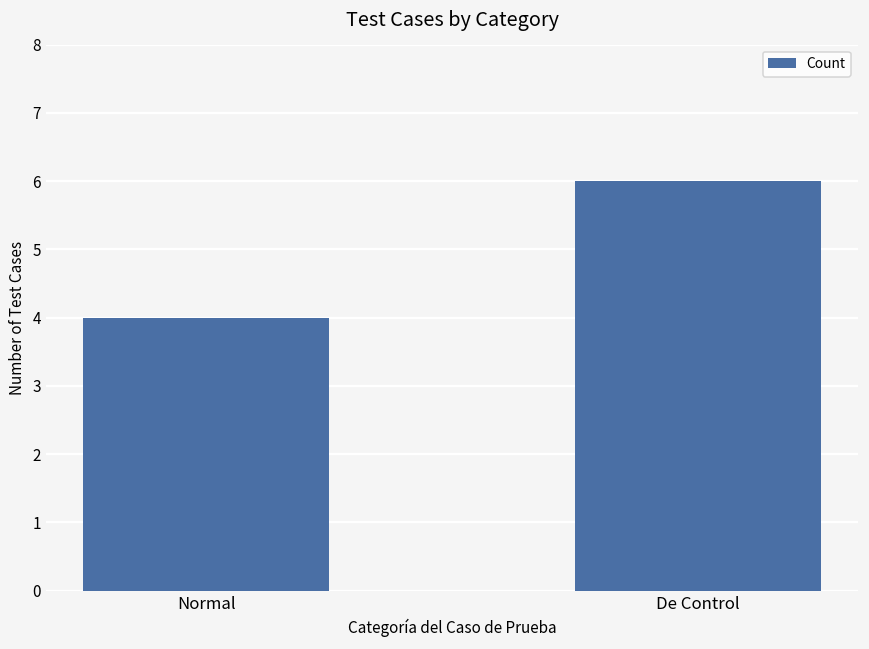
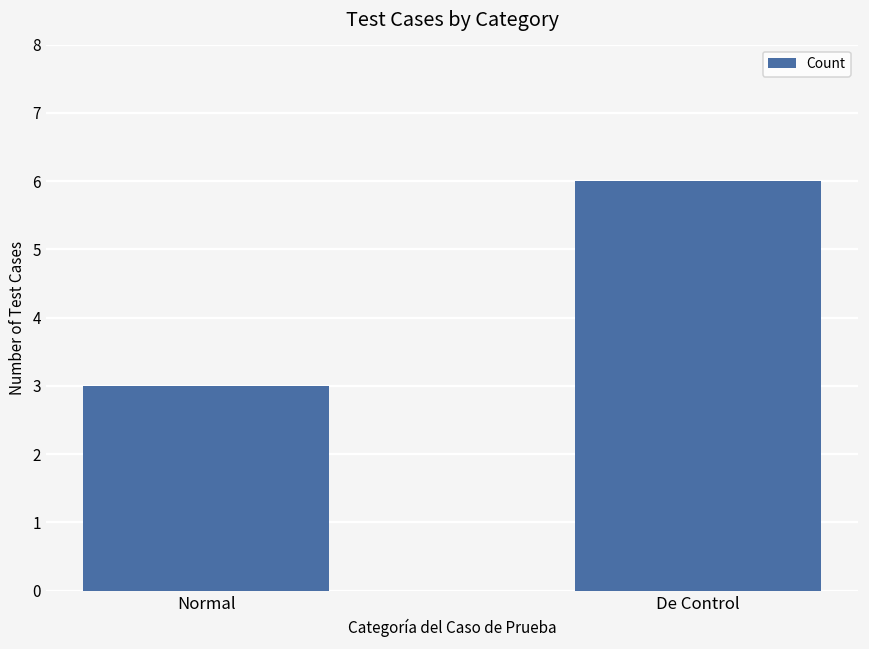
  {
-   "Normal": 4,
+   "Normal": 3,
    "De Control": 6
  }
